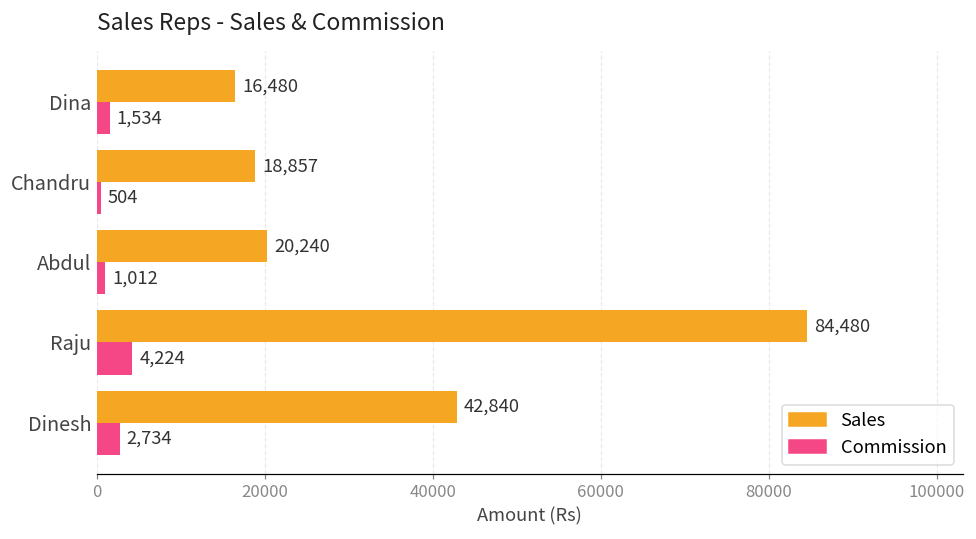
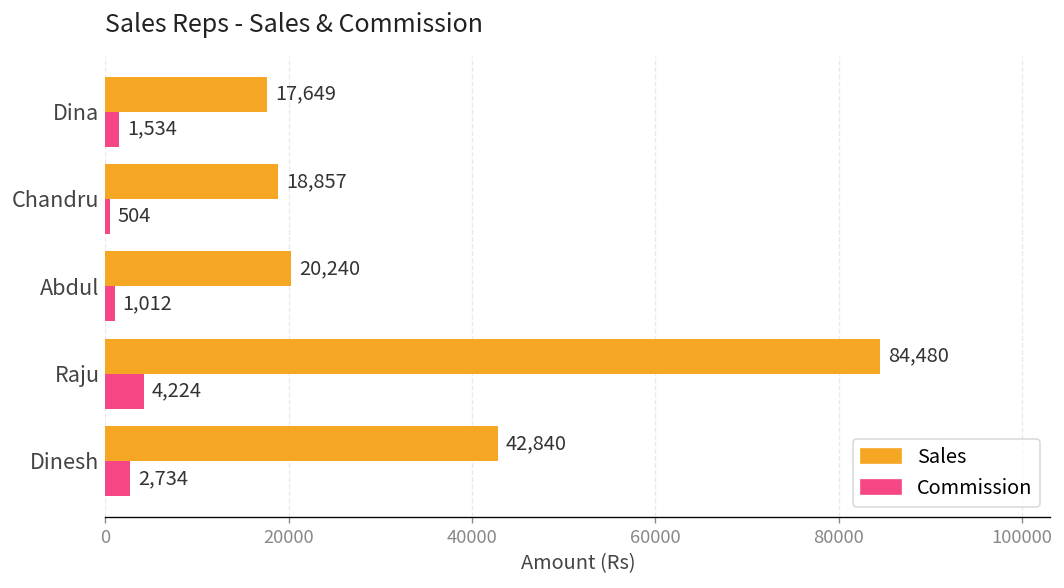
  {
    "Sales": {
-     "Dina": "16,480",
+     "Dina": "17,649",
      "Chandru": "18,857",
      "Abdul": "20,240",
      "Raju": "84,480",
      "Dinesh": "42,840"
    },
    "Commission": {
      "Dina": "1,534",
      "Chandru": "504",
      "Abdul": "1,012",
      "Raju": "4,224",
      "Dinesh": "2,734"
    }
  }
